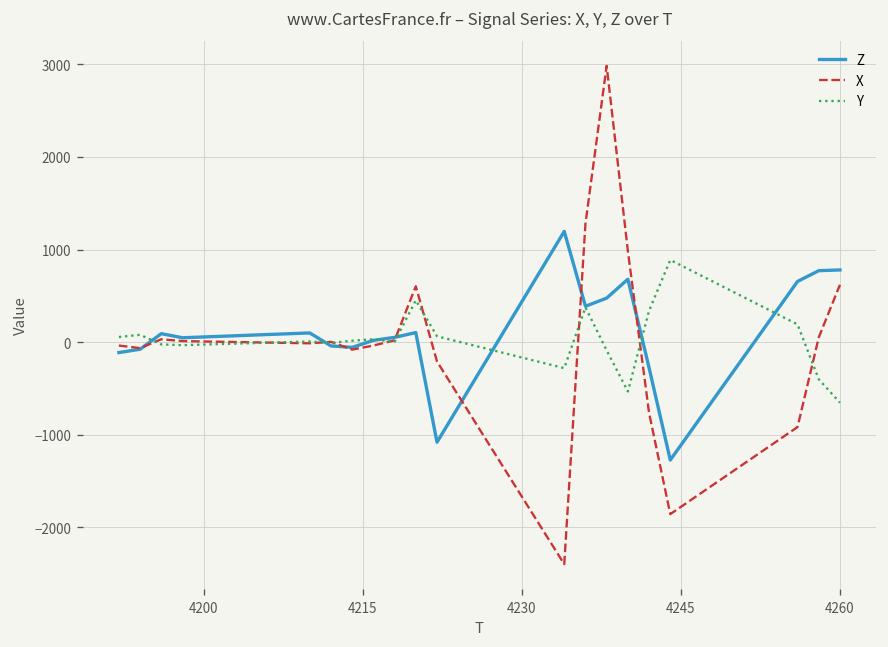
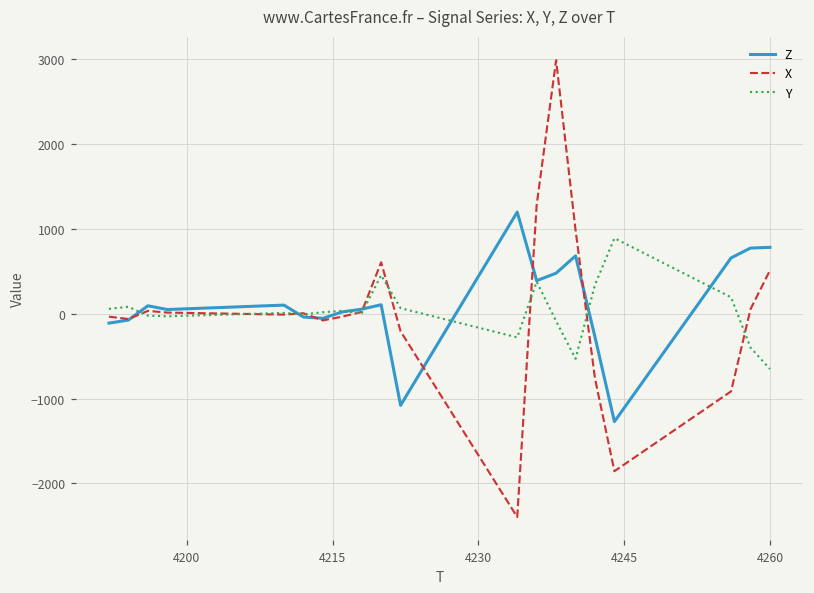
  {
    "Z": {
      "4260": 800
    },
    "X": {
-     "4260": 600
+     "4260": 500
    },
    "Y": {
      "4260": -700
    }
  }
